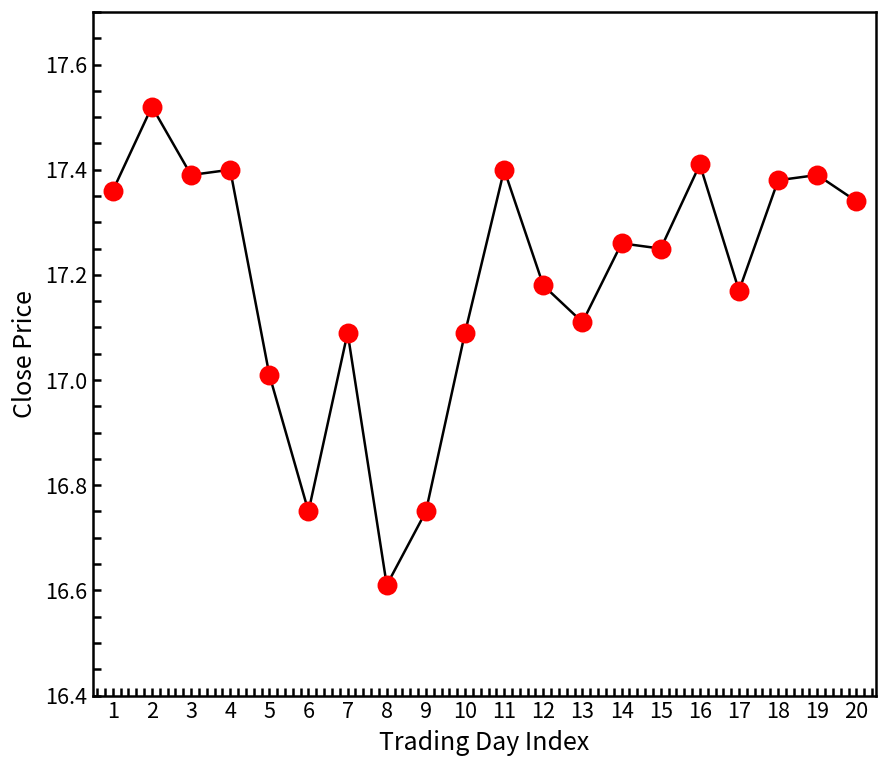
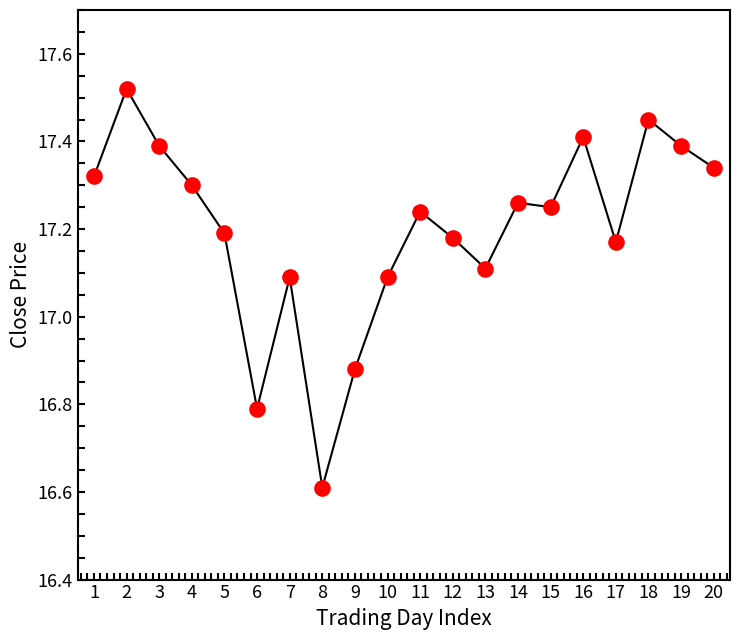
  {
-   "1": 17.36,
+   "1": 17.32,
    "2": 17.52,
    "3": 17.39,
-   "4": 17.4,
-   "5": 17.01,
-   "6": 16.75,
+   "4": 17.3,
+   "5": 17.19,
+   "6": 16.79,
    "7": 17.09,
    "8": 16.61,
-   "9": 16.75,
+   "9": 16.88,
    "10": 17.09,
-   "11": 17.40,
+   "11": 17.24,
    "12": 17.18,
    "13": 17.11,
    "14": 17.26,
    "15": 17.25,
    "16": 17.41,
    "17": 17.17,
-   "18": 17.38,
+   "18": 17.45,
    "19": 17.39,
    "20": 17.34
  }
